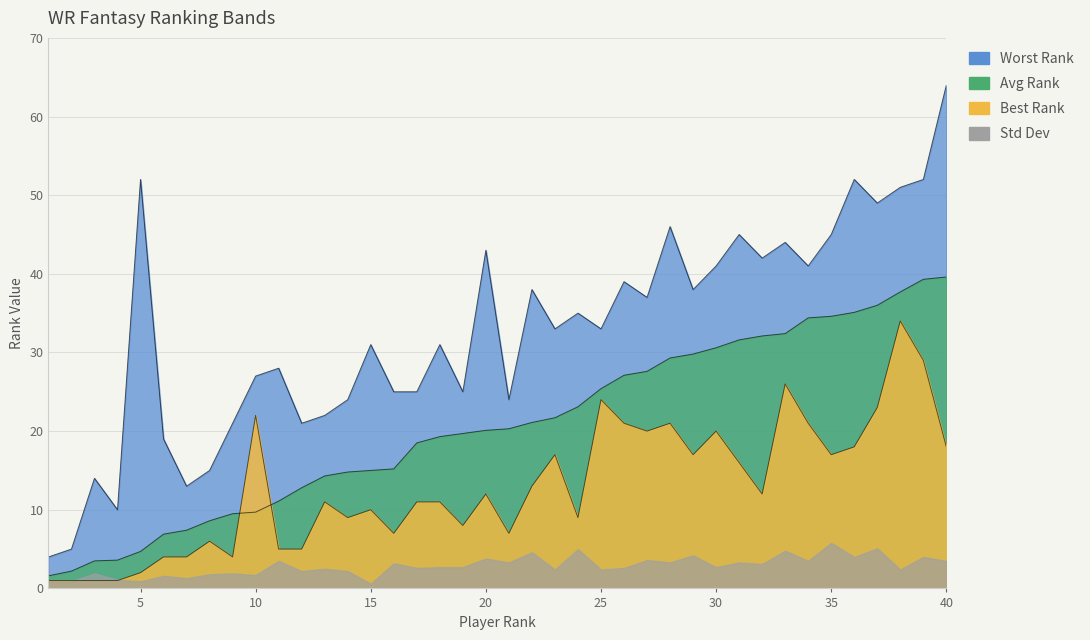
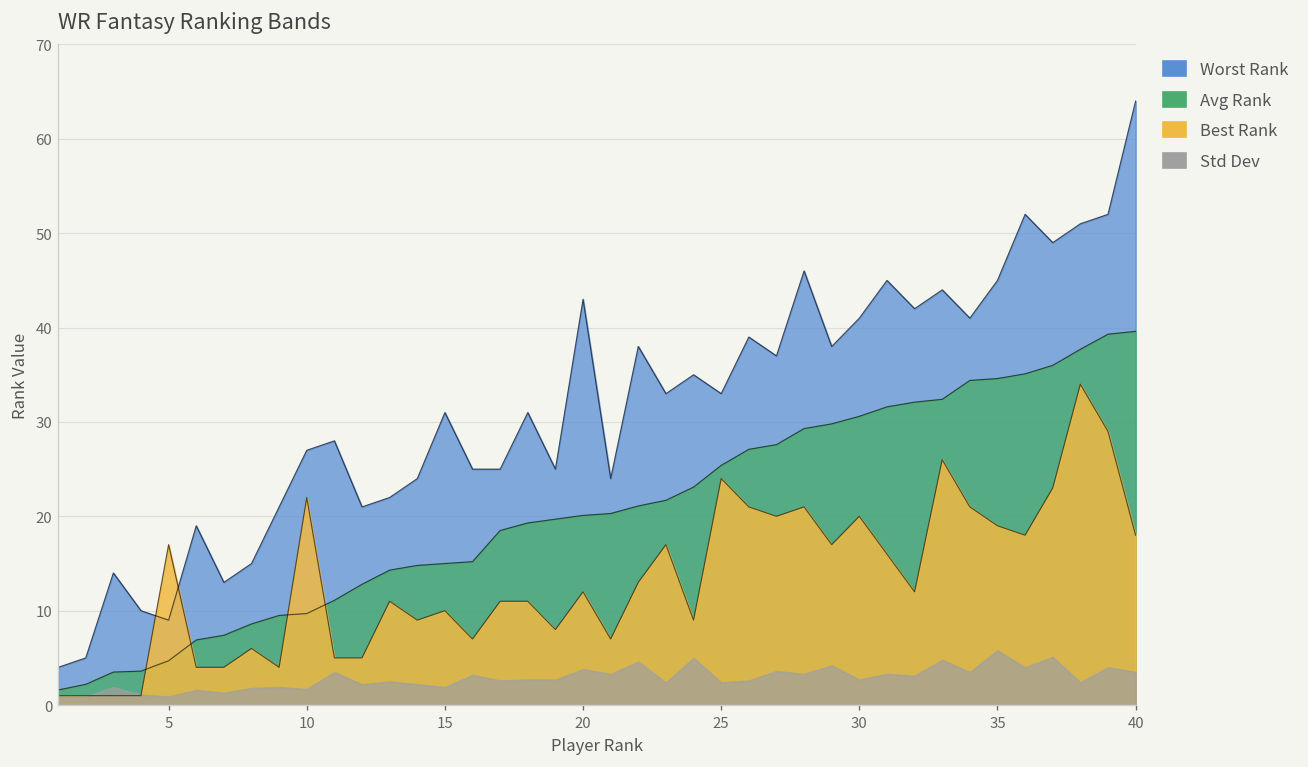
  {
    "Worst Rank": {
-     "5": 52,
+     "5": 9,
      "10": 27,
      "15": 31,
      "20": 43,
      "25": 33,
      "30": 41,
      "35": 45,
      "40": 64
    },
    "Avg Rank": {
      "5": 5,
      "10": 10,
      "15": 15,
      "20": 20,
      "25": 25,
      "30": 31,
      "35": 35,
      "40": 40
    },
    "Best Rank": {
-     "5": 2,
+     "5": 17,
      "10": 22,
      "15": 10,
      "20": 12,
      "25": 24,
      "30": 20,
-     "35": 17,
+     "35": 19,
      "40": 18
    },
    "Std Dev": {
      "5": 1,
      "10": 2,
-     "15": 1,
+     "15": 2,
      "20": 4,
      "25": 2,
      "30": 3,
      "35": 6,
      "40": 4
    }
  }
